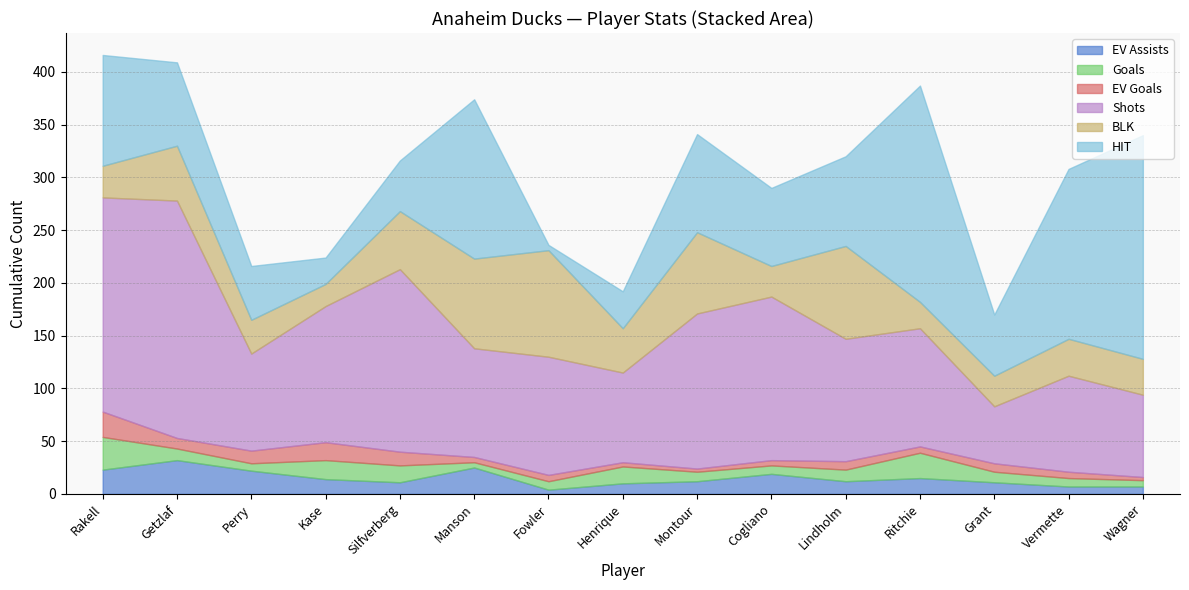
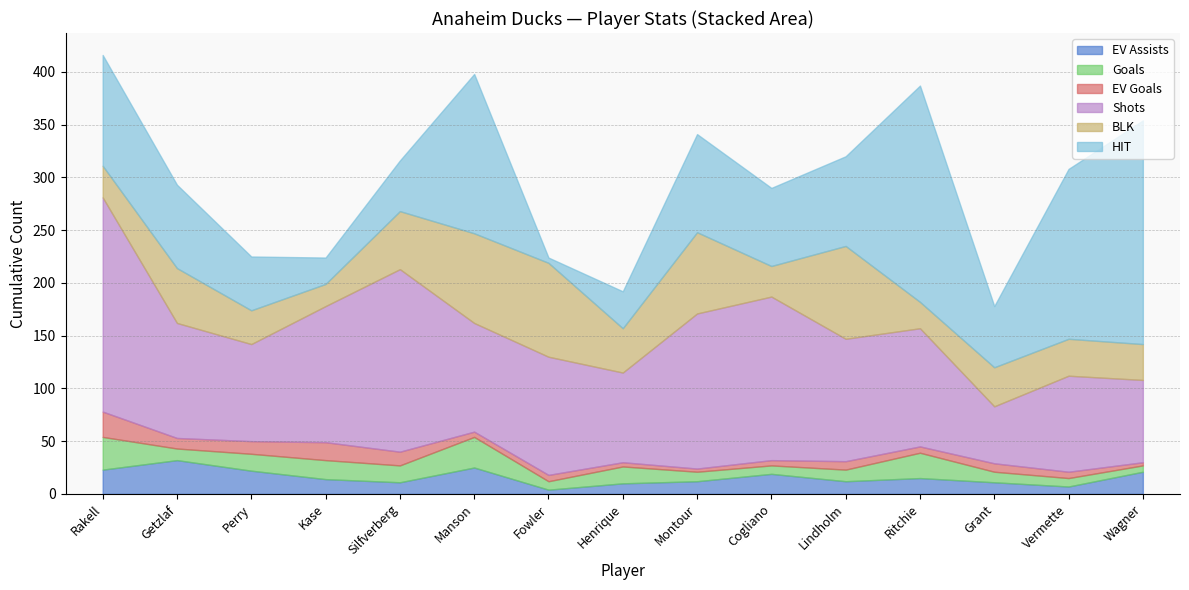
  {
    "EV Assists": {
      "Rakell": 23,
      "Getzlaf": 32,
      "Perry": 22,
      "Kase": 14,
      "Silfverberg": 11,
      "Manson": 25,
      "Fowler": 4,
      "Henrique": 10,
      "Montour": 12,
      "Cogliano": 19,
      "Lindholm": 12,
      "Ritchie": 15,
      "Grant": 11,
      "Vermette": 7,
-     "Wagner": 7
+     "Wagner": 21
    },
    "Goals": {
      "Rakell": 31,
      "Getzlaf": 11,
-     "Perry": 7,
+     "Perry": 16,
      "Kase": 18,
      "Silfverberg": 16,
-     "Manson": 5,
+     "Manson": 29,
      "Fowler": 8,
      "Henrique": 16,
      "Montour": 9,
      "Cogliano": 8,
      "Lindholm": 11,
      "Ritchie": 24,
      "Grant": 10,
      "Vermette": 8,
      "Wagner": 6
    },
    "EV Goals": {
      "Rakell": 24,
      "Getzlaf": 10,
      "Perry": 12,
      "Kase": 17,
      "Silfverberg": 13,
      "Manson": 5,
      "Fowler": 6,
      "Henrique": 4,
      "Montour": 3,
      "Cogliano": 5,
      "Lindholm": 8,
      "Ritchie": 6,
      "Grant": 8,
      "Vermette": 6,
      "Wagner": 3
    },
    "Shots": {
      "Rakell": 203,
-     "Getzlaf": 225,
+     "Getzlaf": 109,
      "Perry": 92,
      "Kase": 129,
      "Silfverberg": 173,
      "Manson": 103,
      "Fowler": 112,
      "Henrique": 85,
      "Montour": 147,
      "Cogliano": 155,
      "Lindholm": 116,
      "Ritchie": 112,
      "Grant": 54,
      "Vermette": 91,
      "Wagner": 78
    },
    "BLK": {
      "Rakell": 30,
      "Getzlaf": 52,
      "Perry": 32,
      "Kase": 21,
      "Silfverberg": 55,
      "Manson": 85,
-     "Fowler": 101,
+     "Fowler": 89,
      "Henrique": 42,
      "Montour": 77,
      "Cogliano": 29,
      "Lindholm": 88,
      "Ritchie": 25,
-     "Grant": 29,
+     "Grant": 37,
      "Vermette": 35,
      "Wagner": 34
    },
    "HIT": {
      "Rakell": 105,
      "Getzlaf": 79,
      "Perry": 51,
      "Kase": 25,
      "Silfverberg": 48,
      "Manson": 151,
      "Fowler": 5,
      "Henrique": 35,
      "Montour": 93,
      "Cogliano": 74,
      "Lindholm": 85,
      "Ritchie": 205,
      "Grant": 58,
      "Vermette": 161
    }
  }
